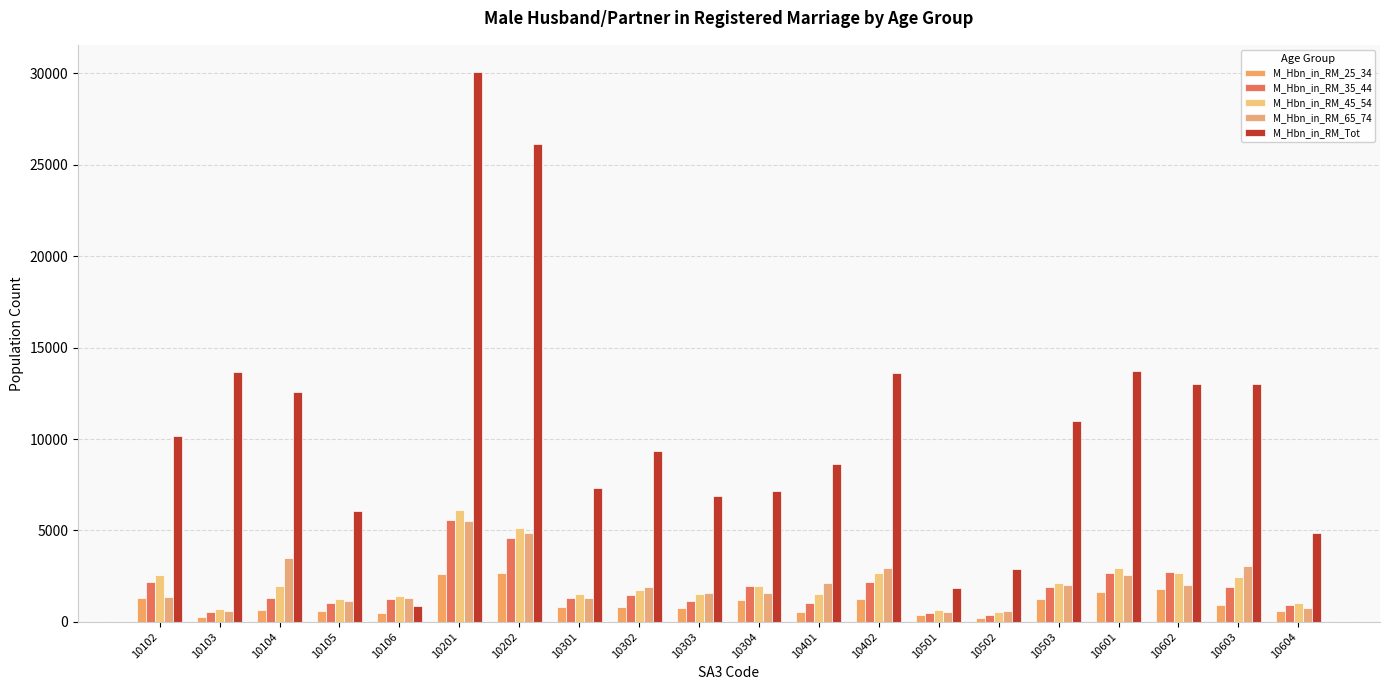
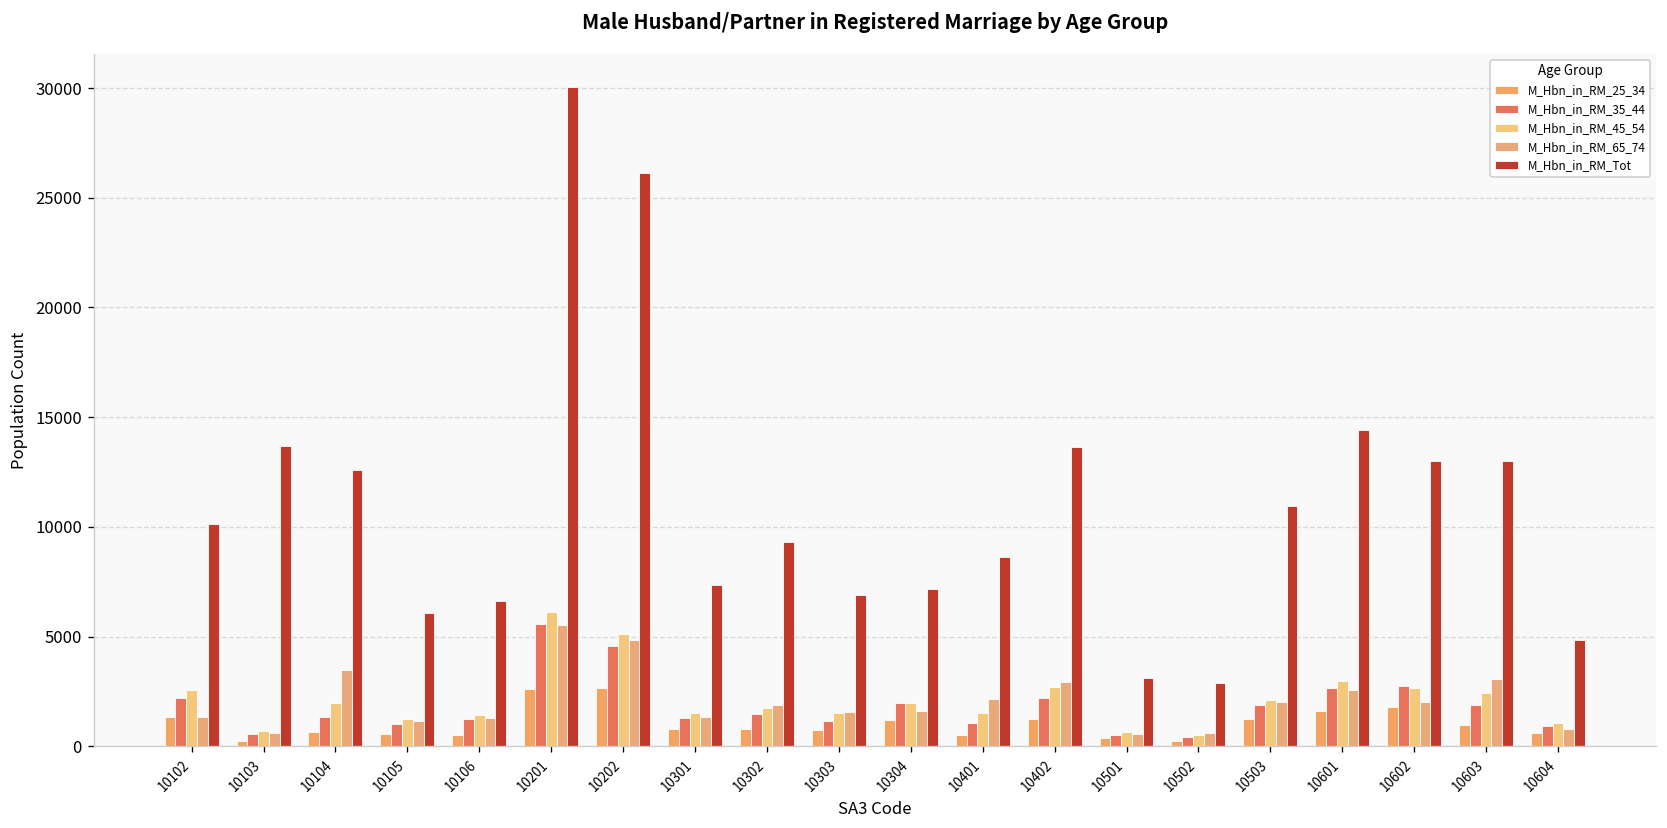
  {
    "M_Hbn_in_RM_Tot": {
      "10102": 10100,
      "10103": 13700,
      "10104": 12600,
      "10105": 6100,
-     "10106": 900,
+     "10106": 6600,
      "10201": 30100,
      "10202": 26100,
      "10301": 7300,
      "10302": 9300,
      "10303": 6900,
      "10304": 7200,
      "10401": 8600,
      "10402": 13600,
-     "10501": 1800,
+     "10501": 3100,
      "10502": 2900,
      "10503": 11000,
-     "10601": 13700,
+     "10601": 14400,
      "10602": 13000,
      "10603": 13000,
      "10604": 4900
    }
  }
